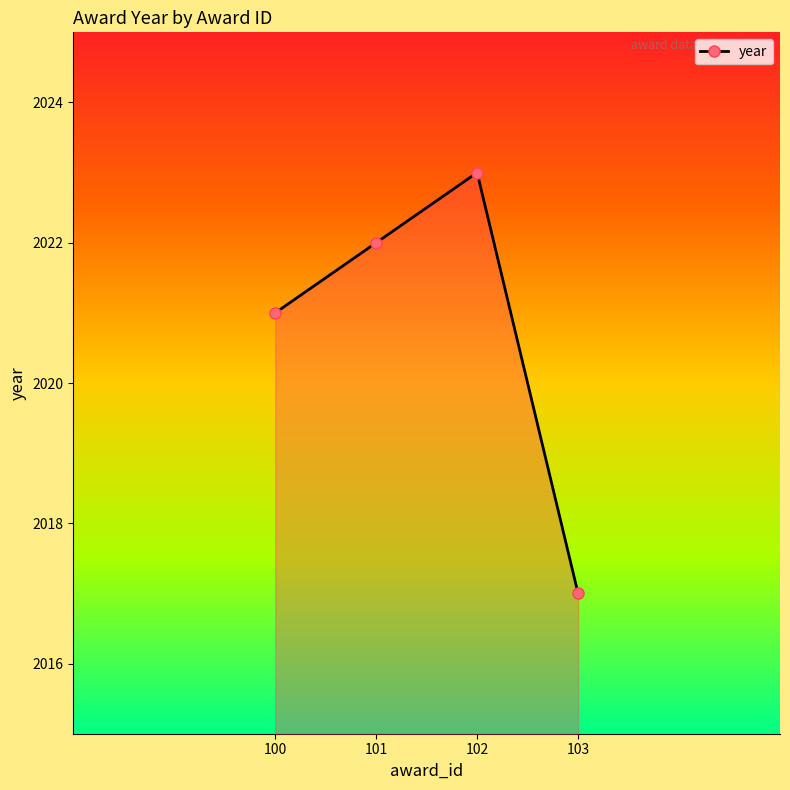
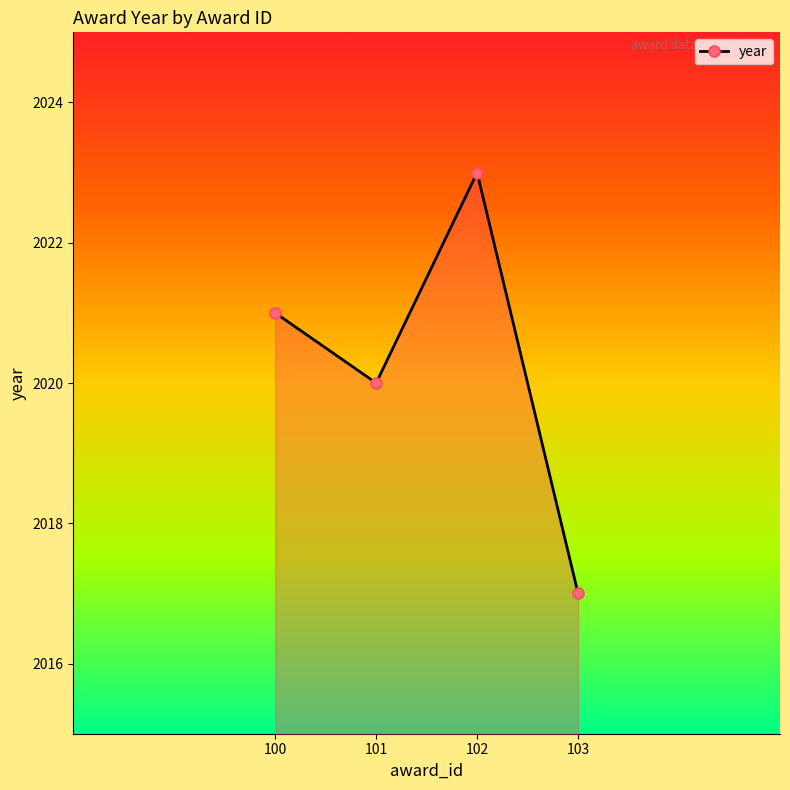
  {
    "100": 2021,
-   "101": 2022,
+   "101": 2020,
    "102": 2023,
    "103": 2017
  }
